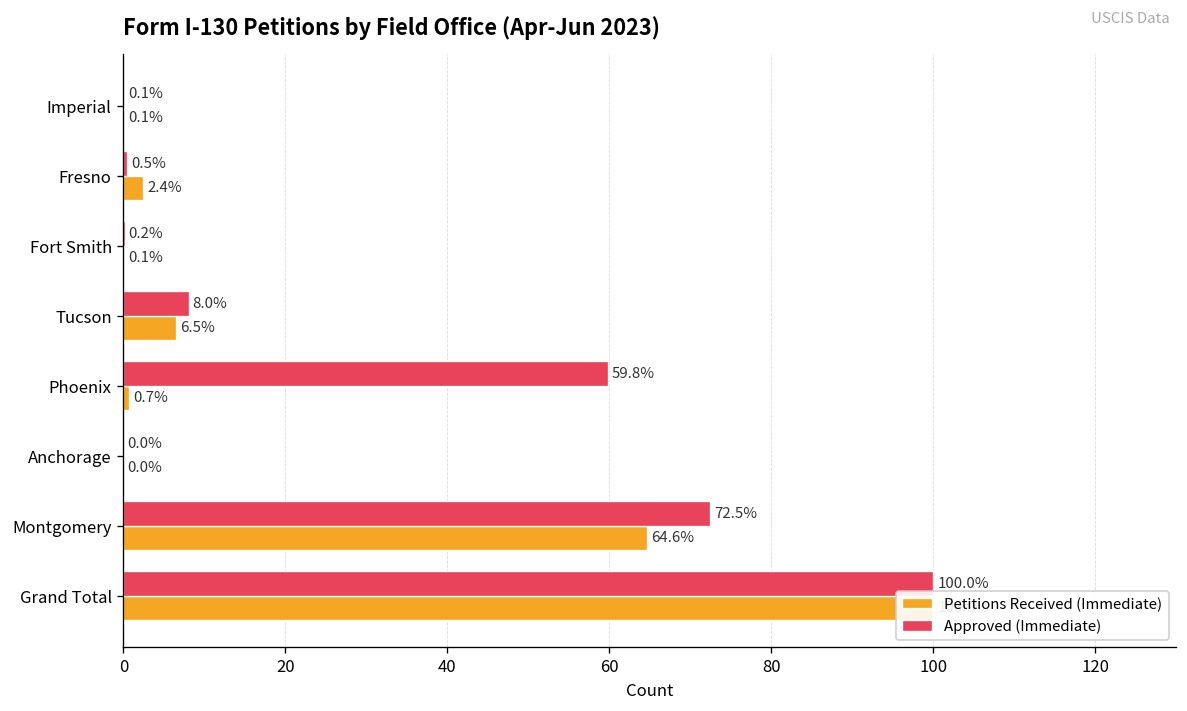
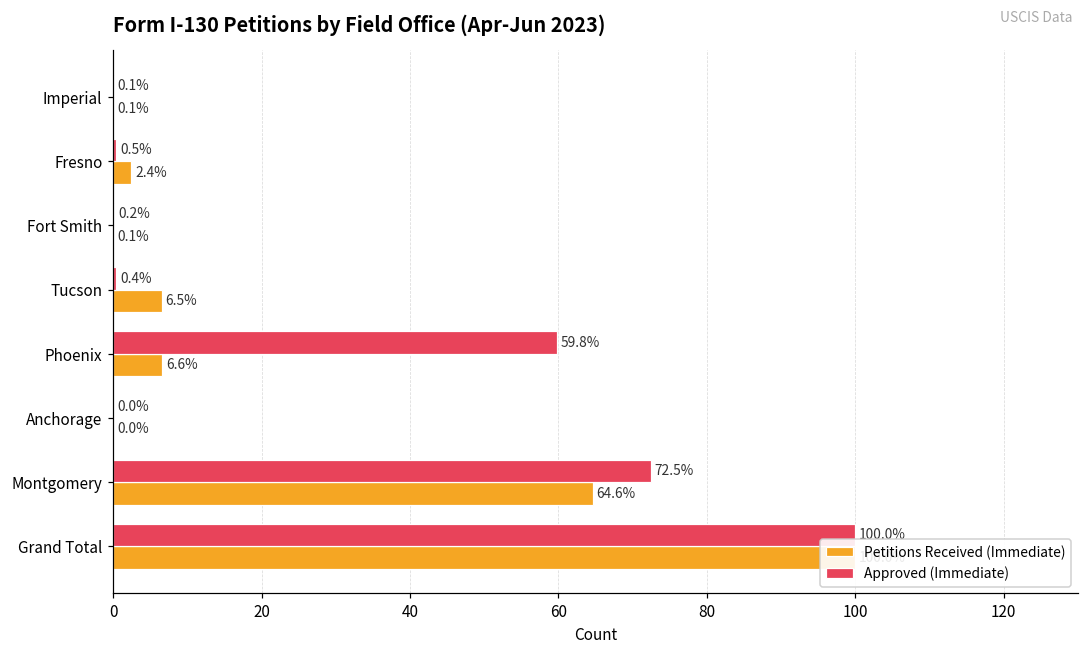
  {
    "Petitions Received (Immediate)": {
      "Imperial": "0.1%",
      "Fresno": "2.4%",
      "Fort Smith": "0.1%",
      "Tucson": "6.5%",
-     "Phoenix": "0.7%",
+     "Phoenix": "6.6%",
      "Anchorage": "0.0%",
      "Montgomery": "64.6%"
    },
    "Approved (Immediate)": {
      "Imperial": "0.1%",
      "Fresno": "0.5%",
      "Fort Smith": "0.2%",
-     "Tucson": "8.0%",
+     "Tucson": "0.4%",
      "Phoenix": "59.8%",
      "Anchorage": "0.0%",
      "Montgomery": "72.5%"
    }
  }
